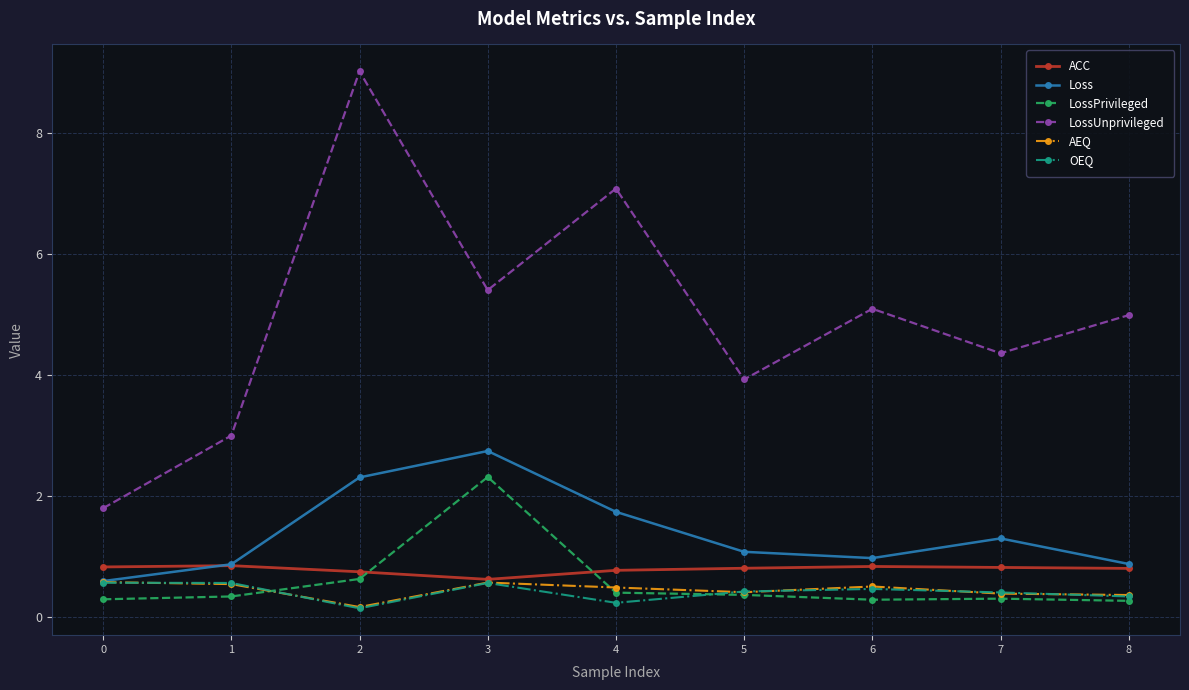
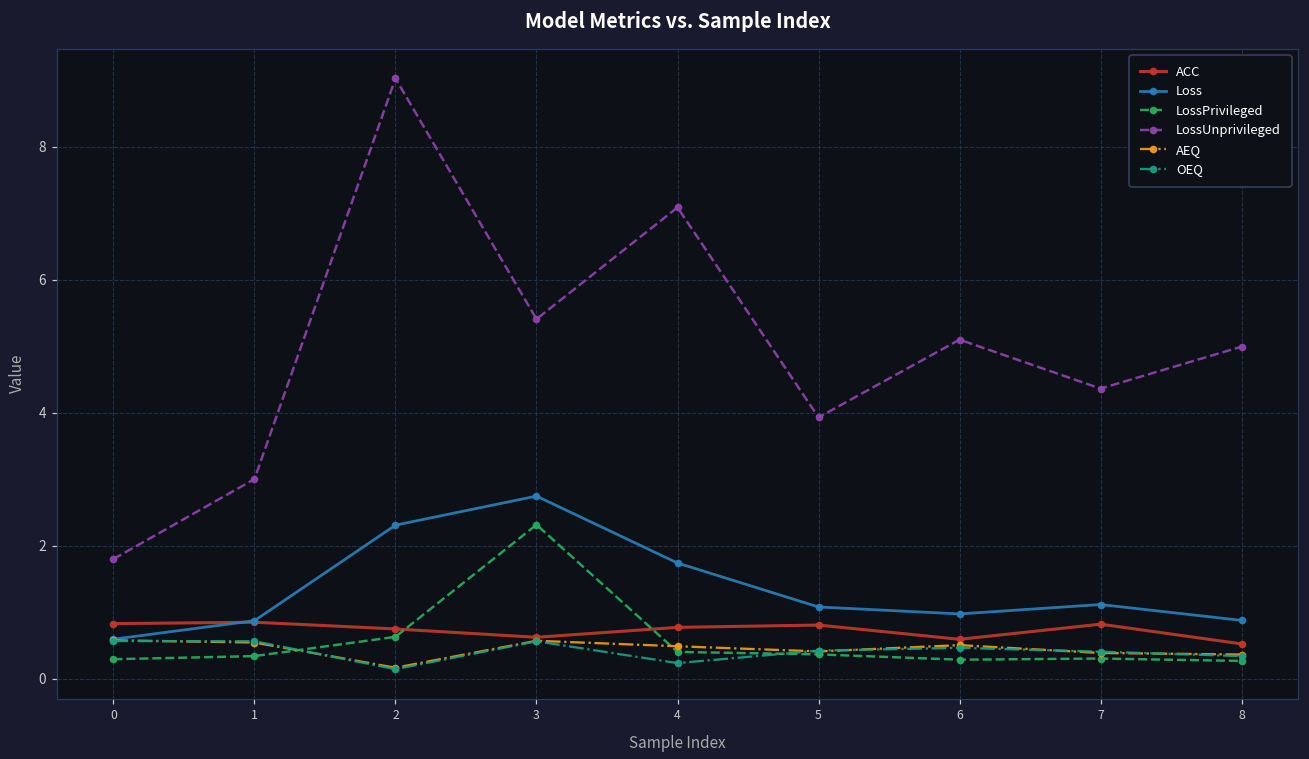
  {
    "ACC": {
      "0": 0.8,
      "2": 0.7,
      "3": 0.6,
      "4": 0.8,
      "5": 0.8,
-     "6": 0.8,
+     "6": 0.6,
      "7": 0.8,
-     "8": 0.8
+     "8": 0.5
    },
    "Loss": {
      "2": 2.3,
      "3": 2.7,
      "4": 1.7,
      "5": 1.1,
      "6": 1.0,
-     "7": 1.3,
+     "7": 1.1,
      "8": 0.9
    },
    "LossUnprivileged": {
      "0": 1.8,
      "1": 3.0,
      "2": 9.0,
      "3": 5.4,
      "4": 7.1,
      "5": 3.9,
      "6": 5.1,
      "7": 4.4,
      "8": 5.0
    },
    "AEQ": {
      "4": 0.5
    }
  }
